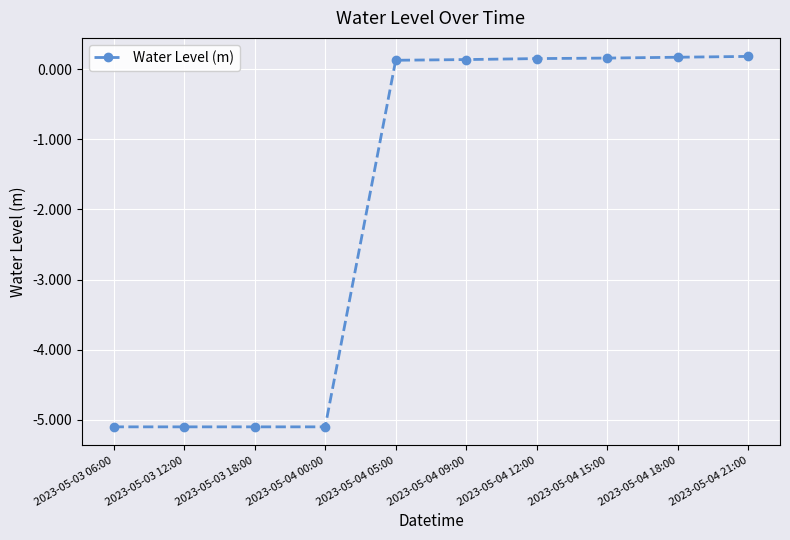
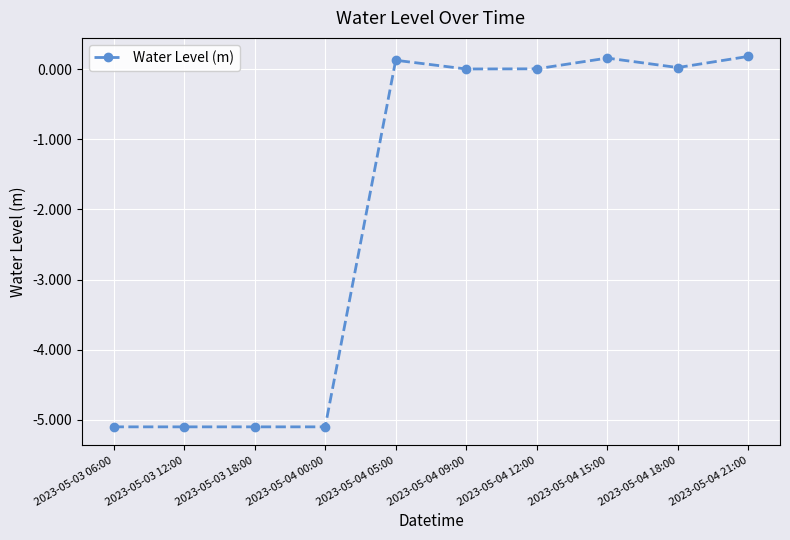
  {
    "2023-05-03 06:00": -5.1,
    "2023-05-03 12:00": -5.1,
    "2023-05-03 18:00": -5.1,
    "2023-05-04 00:00": -5.1,
    "2023-05-04 05:00": 0.1,
-   "2023-05-04 09:00": 0.1,
-   "2023-05-04 12:00": 0.2,
+   "2023-05-04 09:00": 0.0,
+   "2023-05-04 12:00": 0.0,
    "2023-05-04 15:00": 0.2,
-   "2023-05-04 18:00": 0.2,
+   "2023-05-04 18:00": 0.0,
    "2023-05-04 21:00": 0.2
  }
